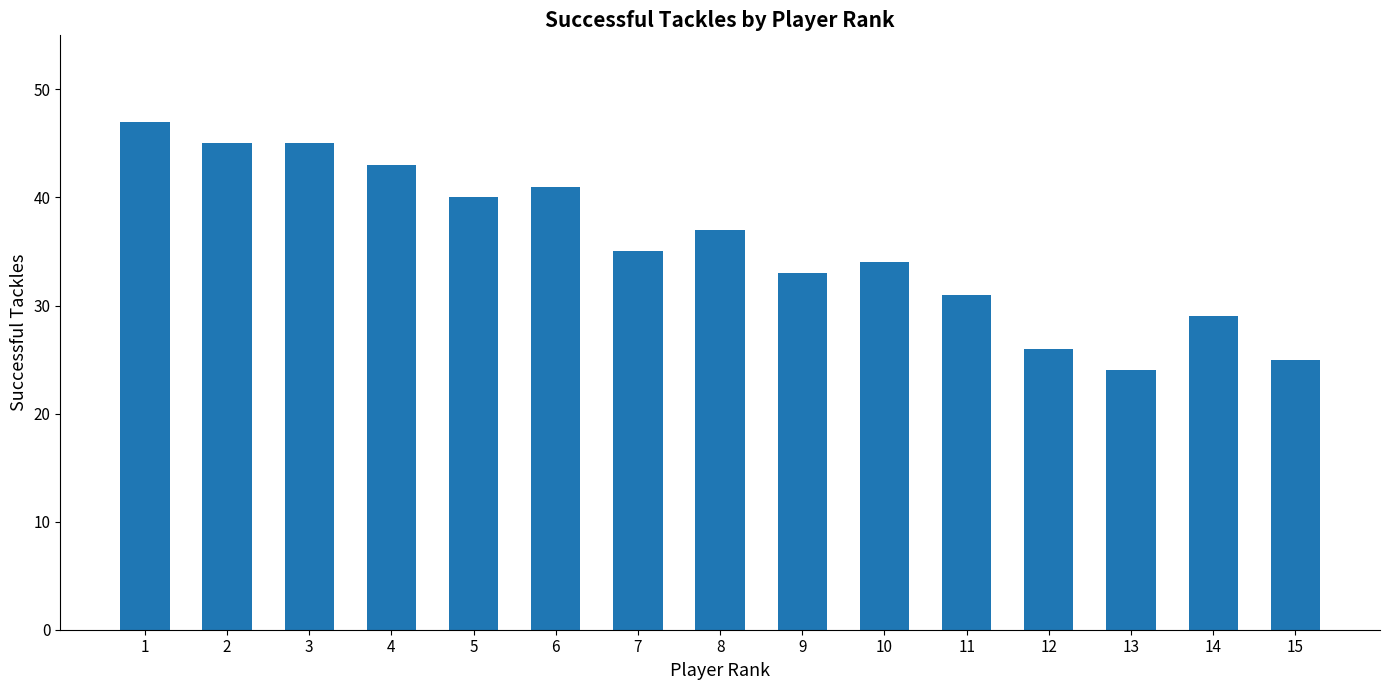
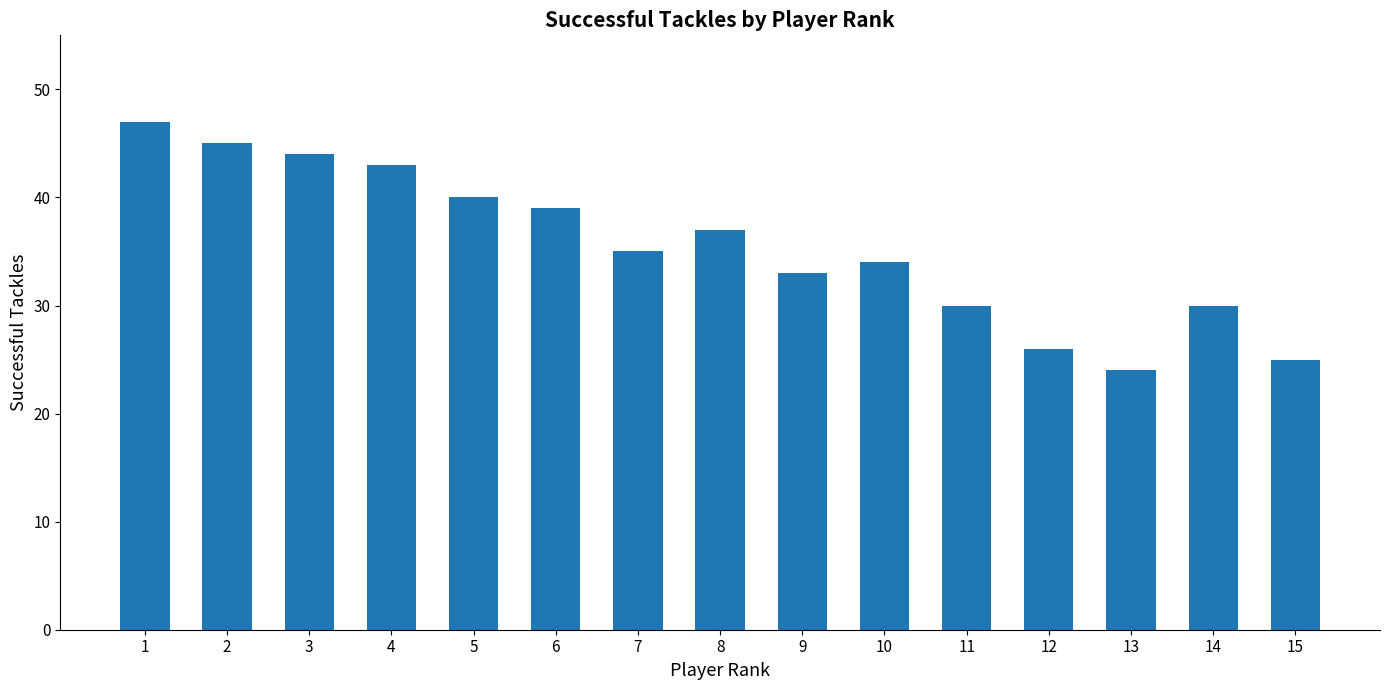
  {
    "1": 47,
    "2": 45,
-   "3": 45,
+   "3": 44,
    "4": 43,
    "5": 40,
-   "6": 41,
+   "6": 39,
    "7": 35,
    "8": 37,
    "9": 33,
    "10": 34,
-   "11": 31,
+   "11": 30,
    "12": 26,
    "13": 24,
-   "14": 29,
+   "14": 30,
    "15": 25
  }
